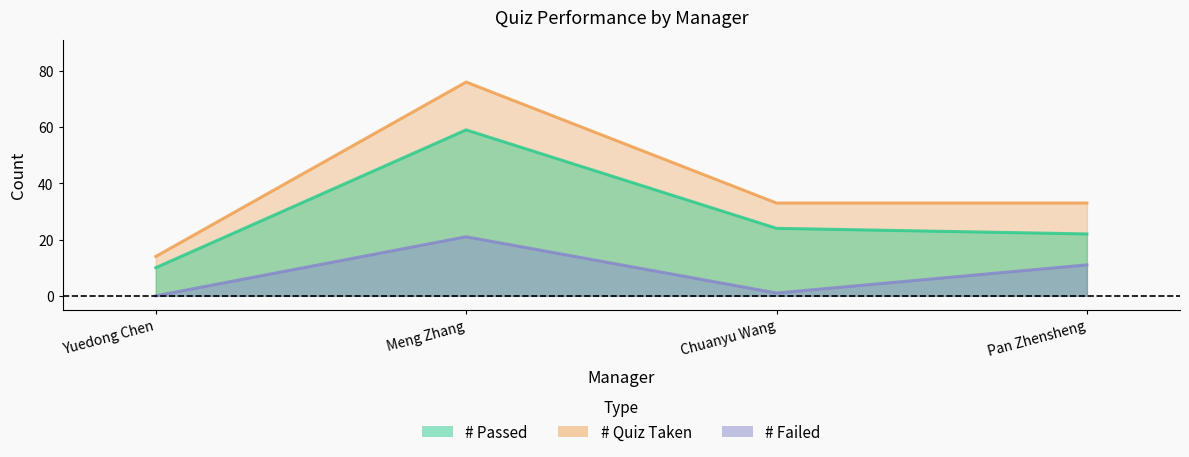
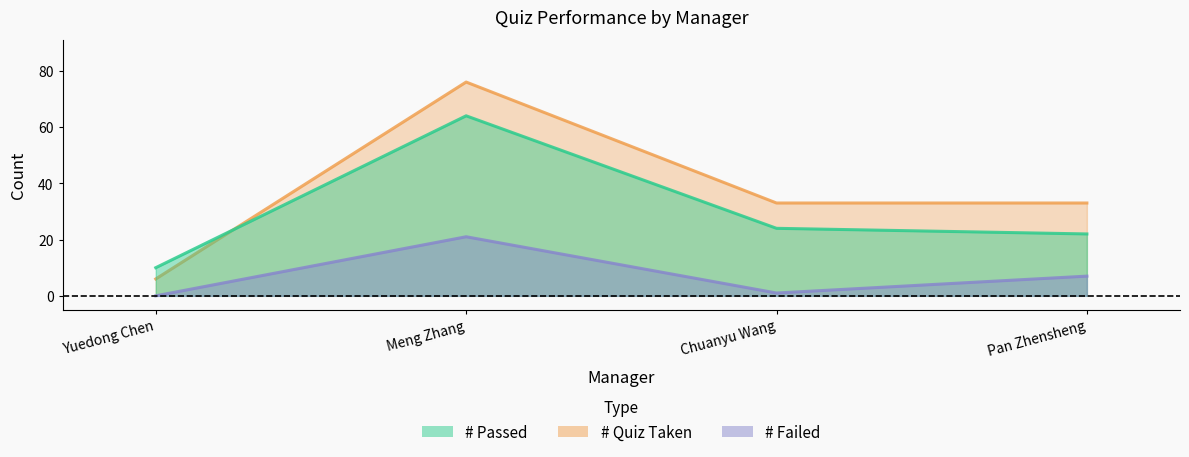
  {
    "# Quiz Taken": {
-     "Yuedong Chen": 14,
+     "Yuedong Chen": 6,
      "Meng Zhang": 76,
      "Chuanyu Wang": 33,
      "Pan Zhensheng": 33
    },
    "# Passed": {
      "Yuedong Chen": 10,
-     "Meng Zhang": 59,
+     "Meng Zhang": 64,
      "Chuanyu Wang": 24,
      "Pan Zhensheng": 22
    },
    "# Failed": {
      "Yuedong Chen": 0,
      "Meng Zhang": 21,
      "Chuanyu Wang": 1,
-     "Pan Zhensheng": 11
+     "Pan Zhensheng": 7
    }
  }
